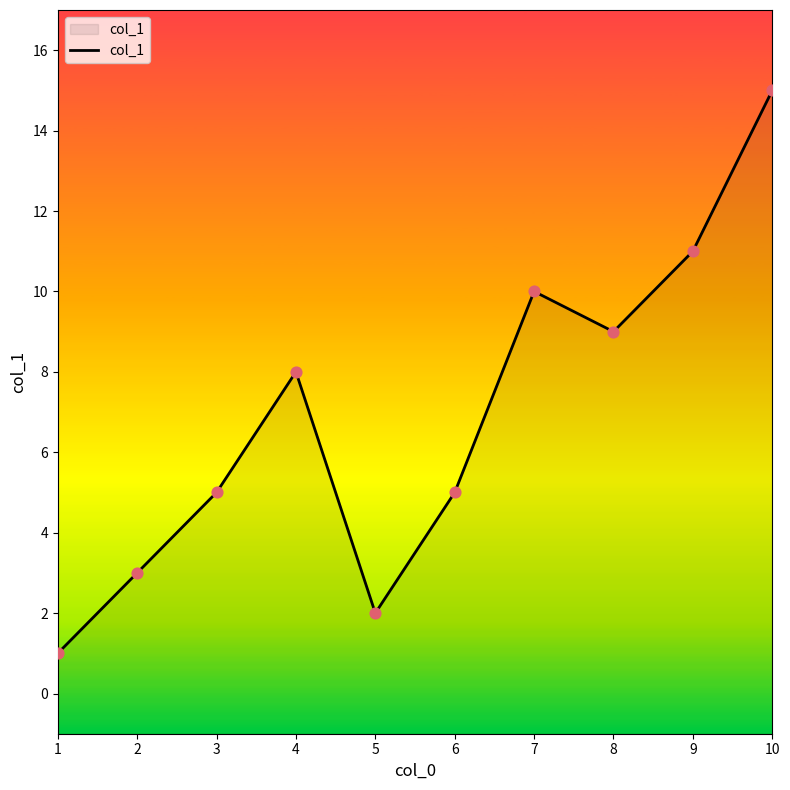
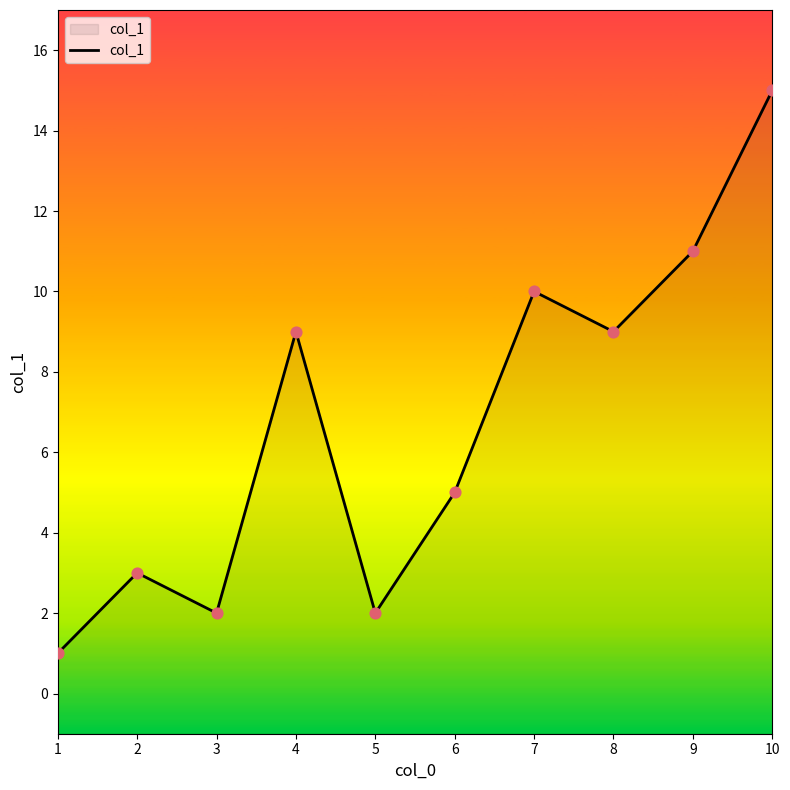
  {
    "1": 1,
    "2": 3,
-   "3": 5,
-   "4": 8,
+   "3": 2,
+   "4": 9,
    "5": 2,
    "6": 5,
    "7": 10,
    "8": 9,
    "9": 11,
    "10": 15
  }
